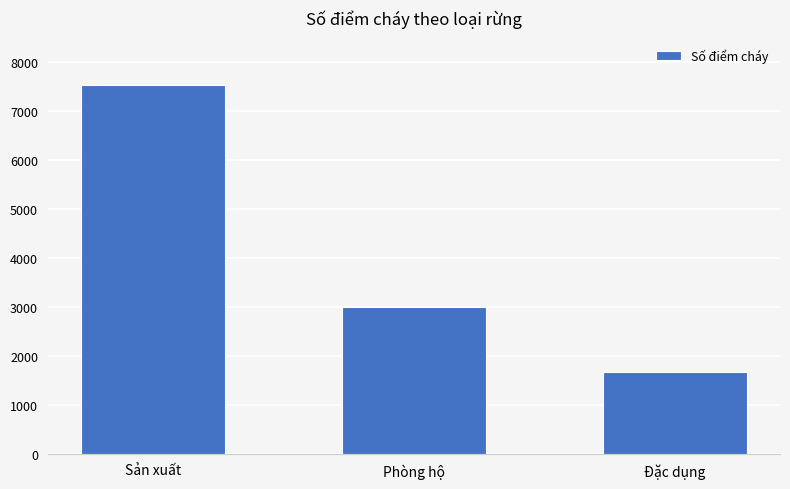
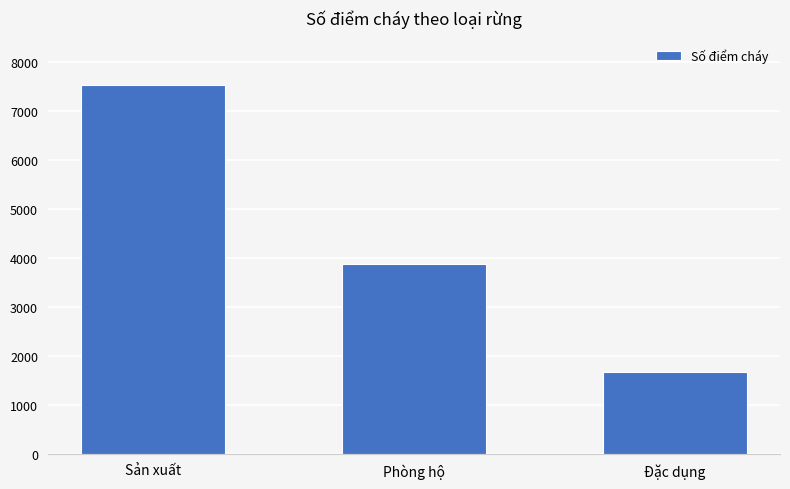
  {
    "Sản xuất": 7500,
-   "Phòng hộ": 3000,
+   "Phòng hộ": 3900,
    "Đặc dụng": 1700
  }
